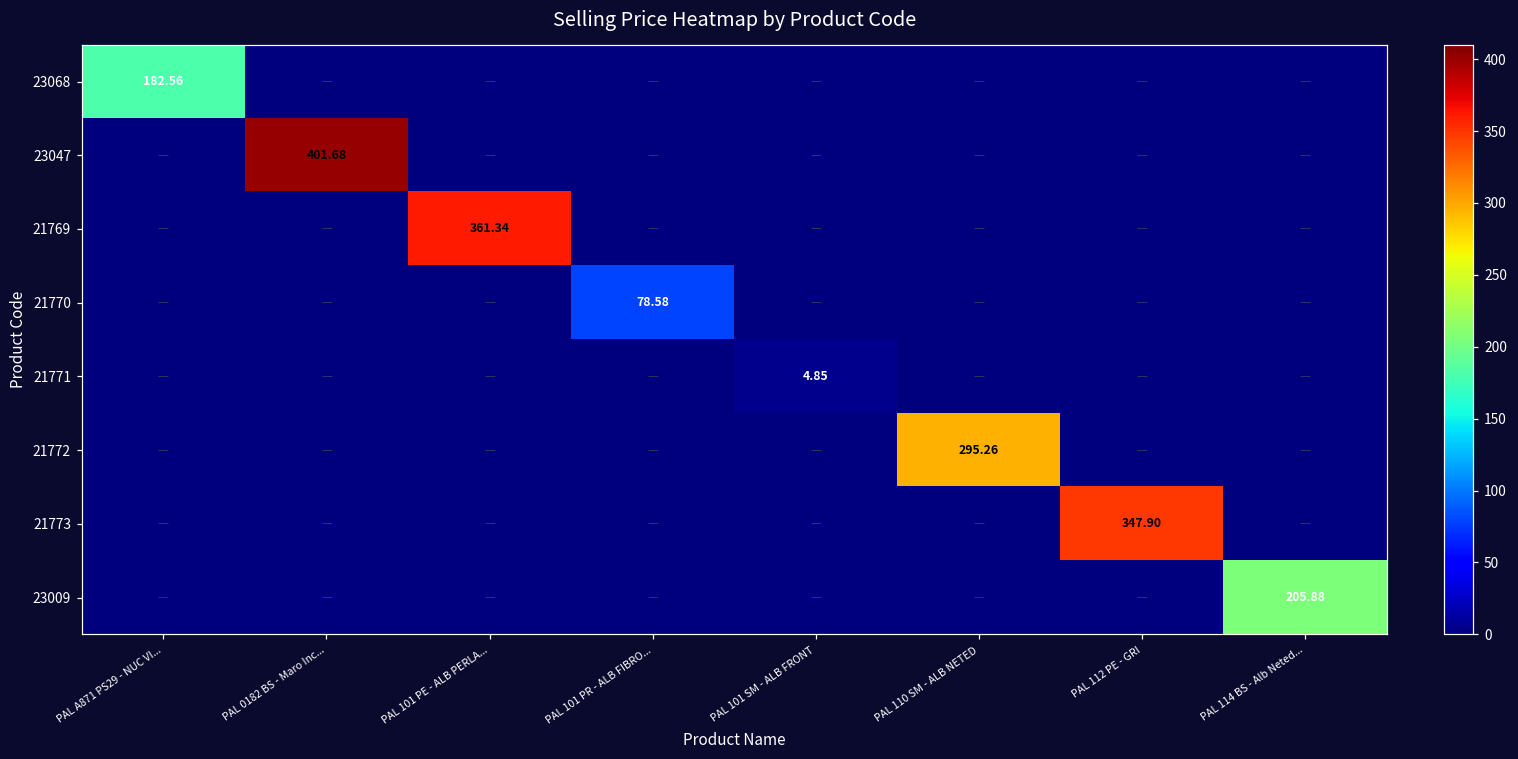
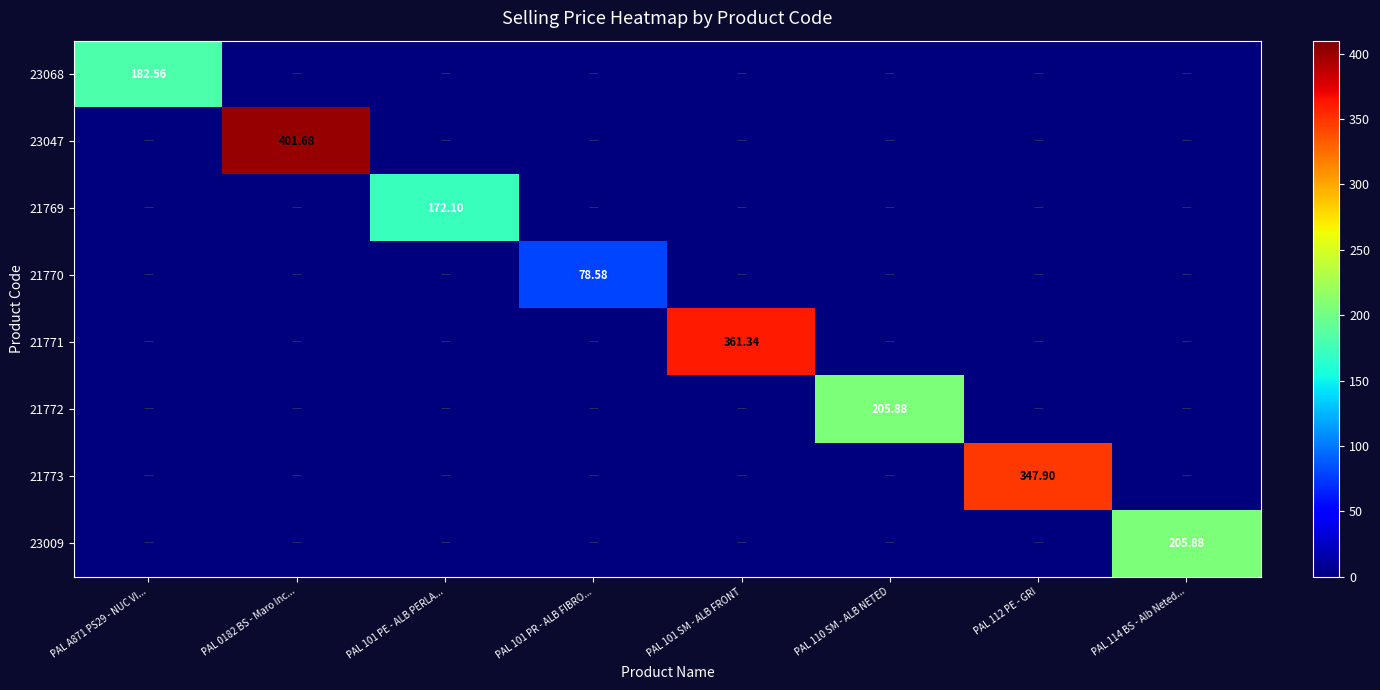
  {
    "23068": {
      "PAL A871 PS29 - NUC VI...": 182.56
    },
    "23047": {
      "PAL 0182 BS - Maro Inc...": 401.68
    },
    "21769": {
-     "PAL 101 PE - ALB PERLA...": 361.34
+     "PAL 101 PE - ALB PERLA...": 172.10
    },
    "21770": {
      "PAL 101 PR - ALB FIBRO...": 78.58
    },
    "21771": {
-     "PAL 101 SM - ALB FRONT": 4.85
+     "PAL 101 SM - ALB FRONT": 361.34
    },
    "21772": {
-     "PAL 110 SM - ALB NETED": 295.26
+     "PAL 110 SM - ALB NETED": 205.88
    },
    "21773": {
      "PAL 112 PE - GRI": 347.90
    },
    "23009": {
      "PAL 114 BS - Alb Neted...": 205.88
    }
  }
